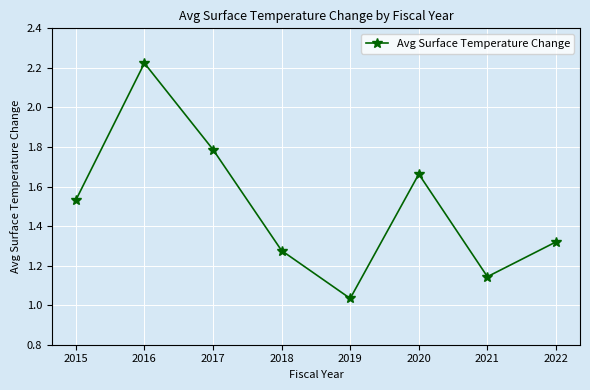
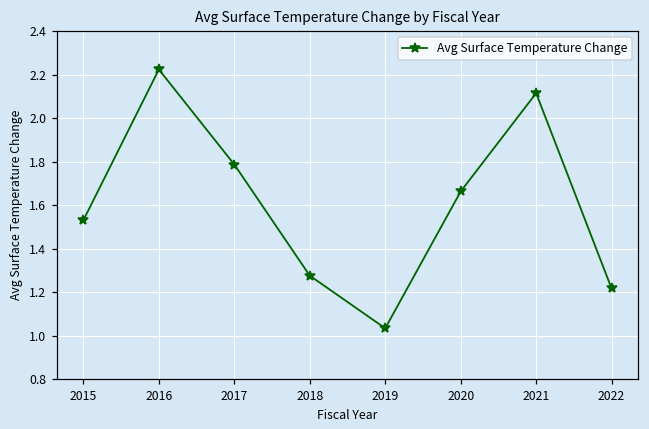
  {
    "2015": 1.53,
    "2016": 2.22,
    "2017": 1.79,
    "2018": 1.28,
    "2019": 1.03,
    "2020": 1.66,
-   "2021": 1.14,
-   "2022": 1.32
+   "2021": 2.12,
+   "2022": 1.22
  }
